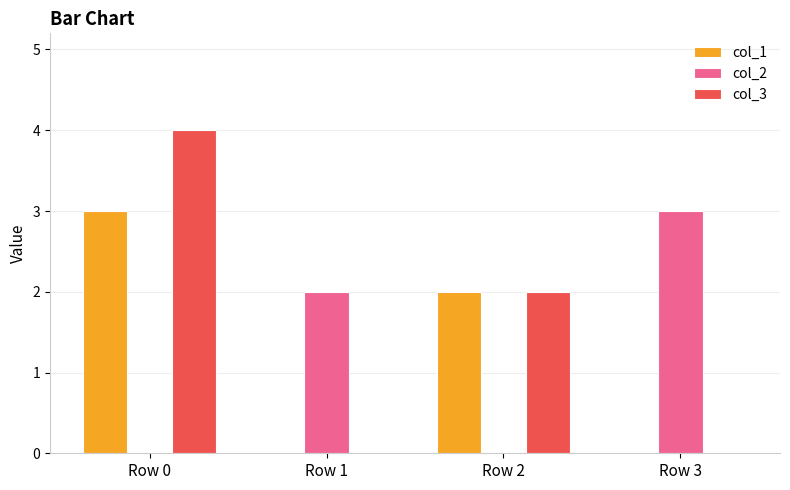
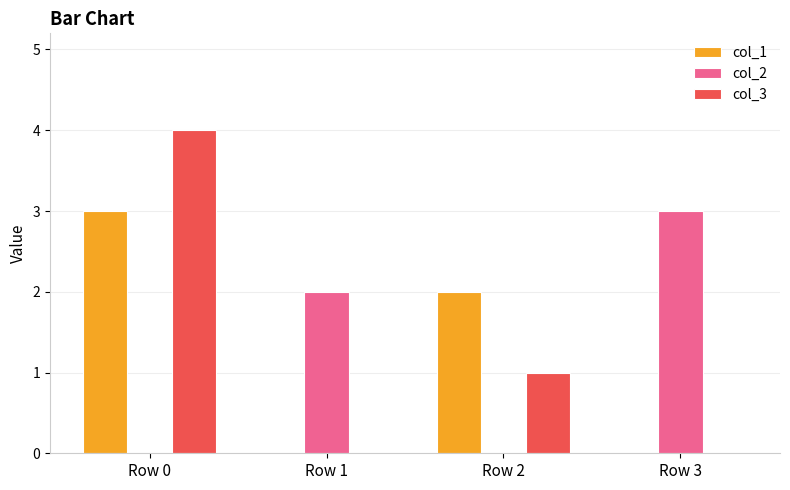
  {
    "col_1": {
      "Row 0": 3,
      "Row 1": 0,
      "Row 2": 2,
      "Row 3": 0
    },
    "col_2": {
      "Row 0": 0,
      "Row 1": 2,
      "Row 2": 0,
      "Row 3": 3
    },
    "col_3": {
      "Row 0": 4,
      "Row 1": 0,
-     "Row 2": 2,
+     "Row 2": 1,
      "Row 3": 0
    }
  }
